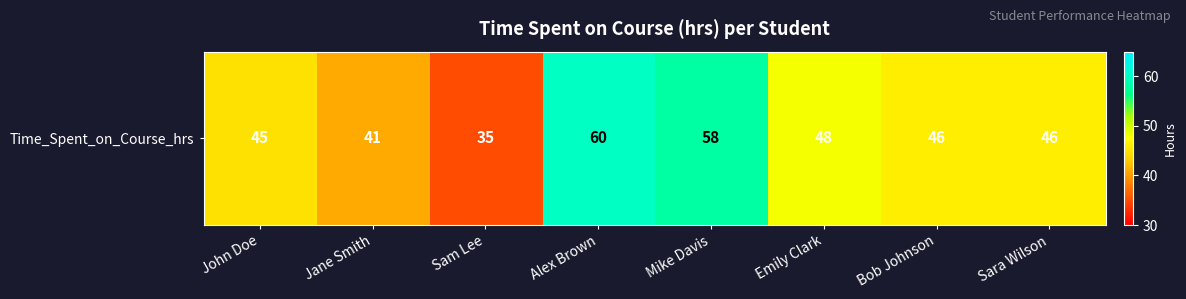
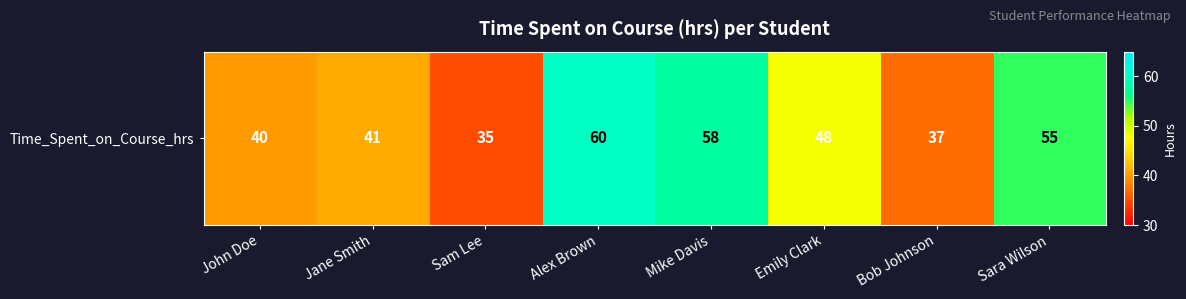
  {
    "Time_Spent_on_Course_hrs": {
-     "John Doe": 45,
+     "John Doe": 40,
      "Jane Smith": 41,
      "Sam Lee": 35,
      "Alex Brown": 60,
      "Mike Davis": 58,
      "Emily Clark": 48,
-     "Bob Johnson": 46,
-     "Sara Wilson": 46
+     "Bob Johnson": 37,
+     "Sara Wilson": 55
    }
  }
